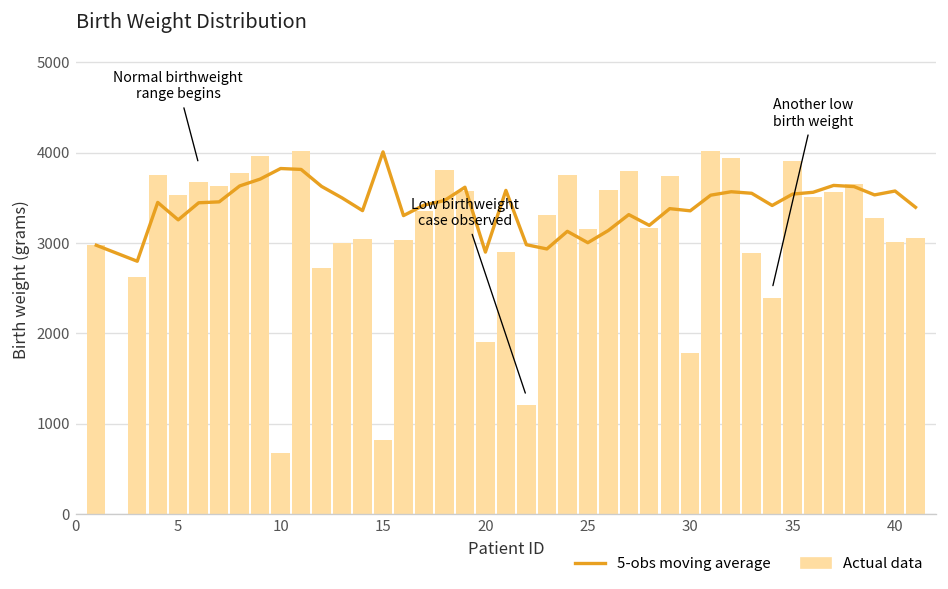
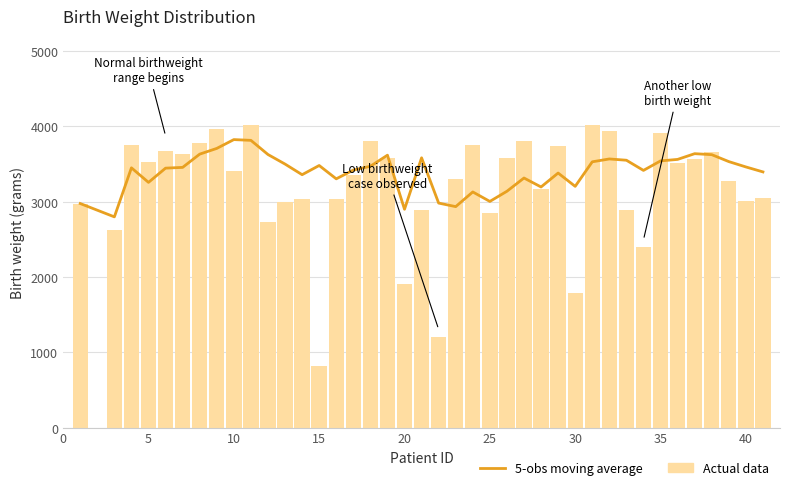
  {
    "5-obs moving average": {
      "5": 3300,
      "10": 3800,
-     "15": 4000,
+     "15": 3500,
      "20": 2900,
      "25": 3000,
-     "30": 3400,
+     "30": 3200,
      "35": 3500,
-     "40": 3600
+     "40": 3500
    },
    "Actual data": {
      "5": 3500,
-     "10": 700,
+     "10": 3400,
      "15": 800,
      "20": 1900,
-     "25": 3200,
+     "25": 2800,
      "30": 1800,
      "35": 3900,
      "40": 3000
    }
  }
